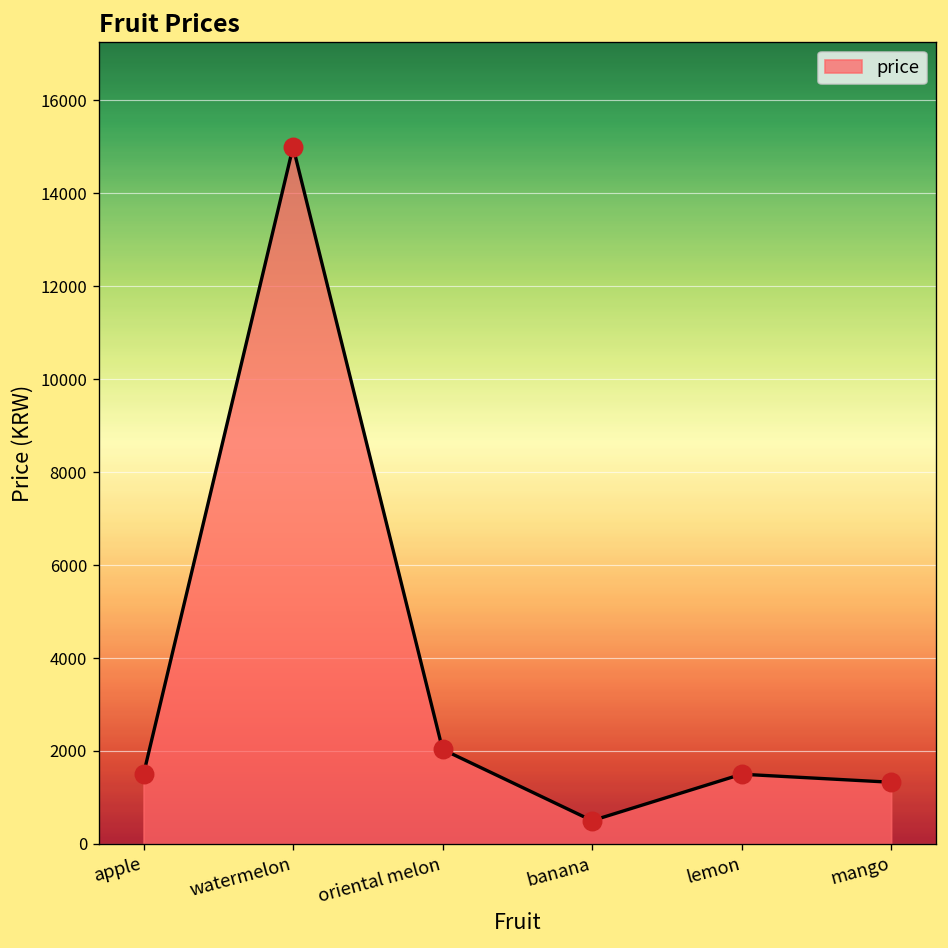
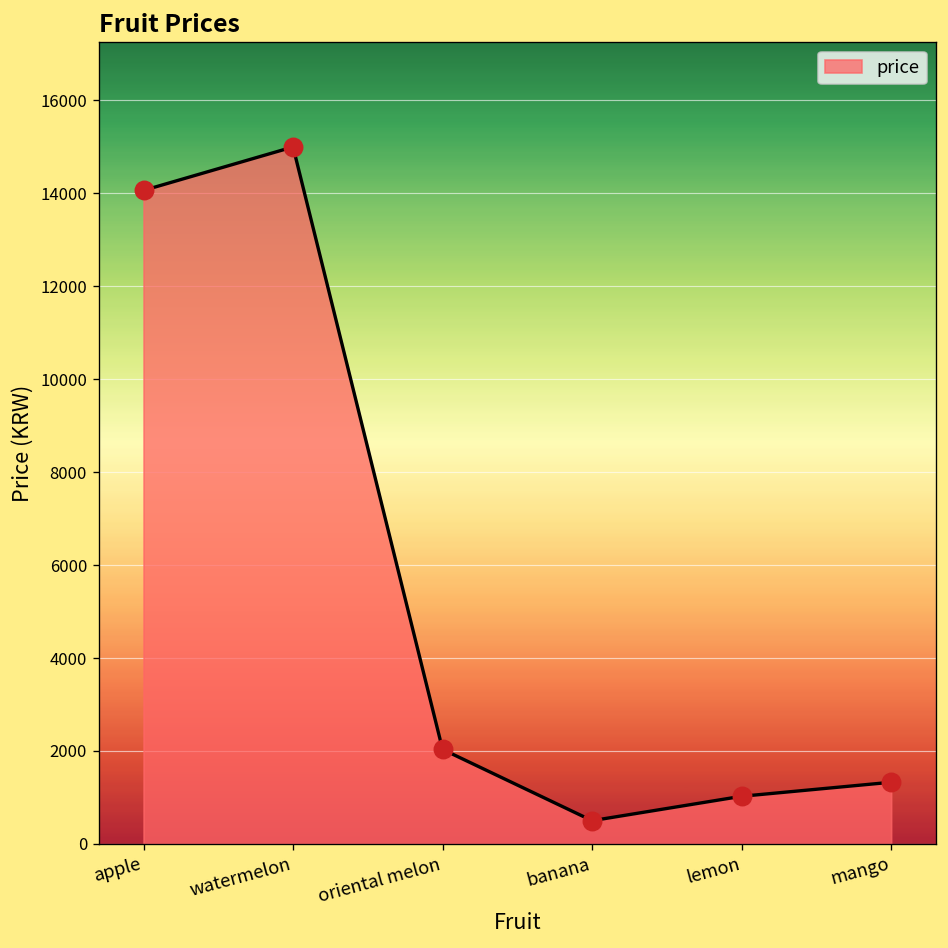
  {
-   "apple": 1500,
+   "apple": 14100,
    "watermelon": 15000,
    "oriental melon": 2000,
    "banana": 500,
-   "lemon": 1500,
+   "lemon": 1000,
    "mango": 1300
  }
